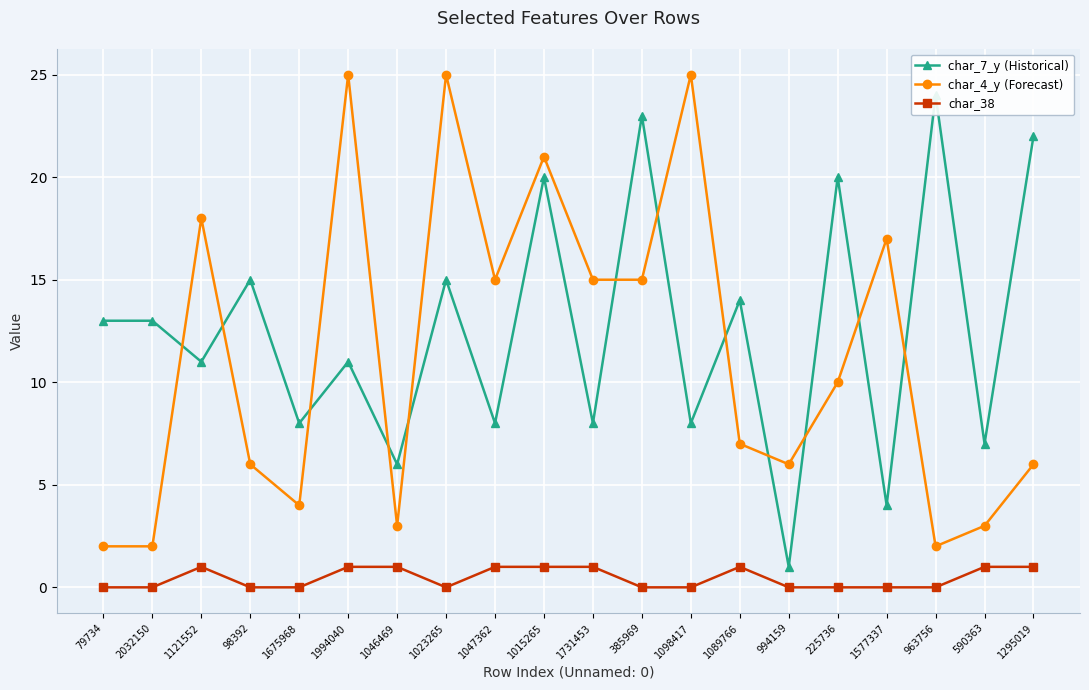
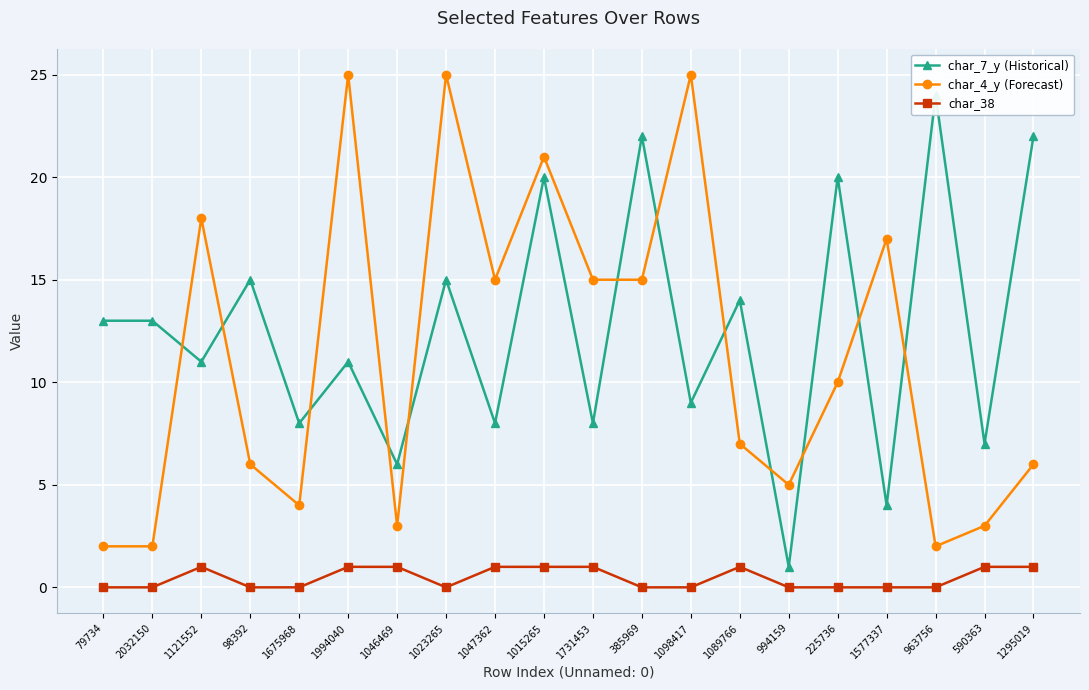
  {
    "char_7_y (Historical)": {
      "79734": 13,
      "2032150": 13,
      "1121552": 11,
      "98392": 15,
      "1675968": 8,
      "1994040": 11,
      "1046469": 6,
      "1023265": 15,
      "1047362": 8,
      "1015265": 20,
      "1731453": 8,
-     "385969": 23,
-     "1098417": 8,
+     "385969": 22,
+     "1098417": 9,
      "1089766": 14,
      "994159": 1,
      "225736": 20,
      "1577337": 4,
      "590363": 7,
      "1295019": 22
    },
    "char_4_y (Forecast)": {
      "79734": 2,
      "2032150": 2,
      "1121552": 18,
      "98392": 6,
      "1675968": 4,
      "1994040": 25,
      "1046469": 3,
      "1023265": 25,
      "1047362": 15,
      "1015265": 21,
      "1731453": 15,
      "385969": 15,
      "1098417": 25,
      "1089766": 7,
-     "994159": 6,
+     "994159": 5,
      "225736": 10,
      "1577337": 17,
      "963756": 2,
      "590363": 3,
      "1295019": 6
    },
    "char_38": {
      "79734": 0,
      "2032150": 0,
      "1121552": 1,
      "98392": 0,
      "1675968": 0,
      "1994040": 1,
      "1046469": 1,
      "1023265": 0,
      "1047362": 1,
      "1015265": 1,
      "1731453": 1,
      "385969": 0,
      "1098417": 0,
      "1089766": 1,
      "994159": 0,
      "225736": 0,
      "1577337": 0,
      "963756": 0,
      "590363": 1,
      "1295019": 1
    }
  }
